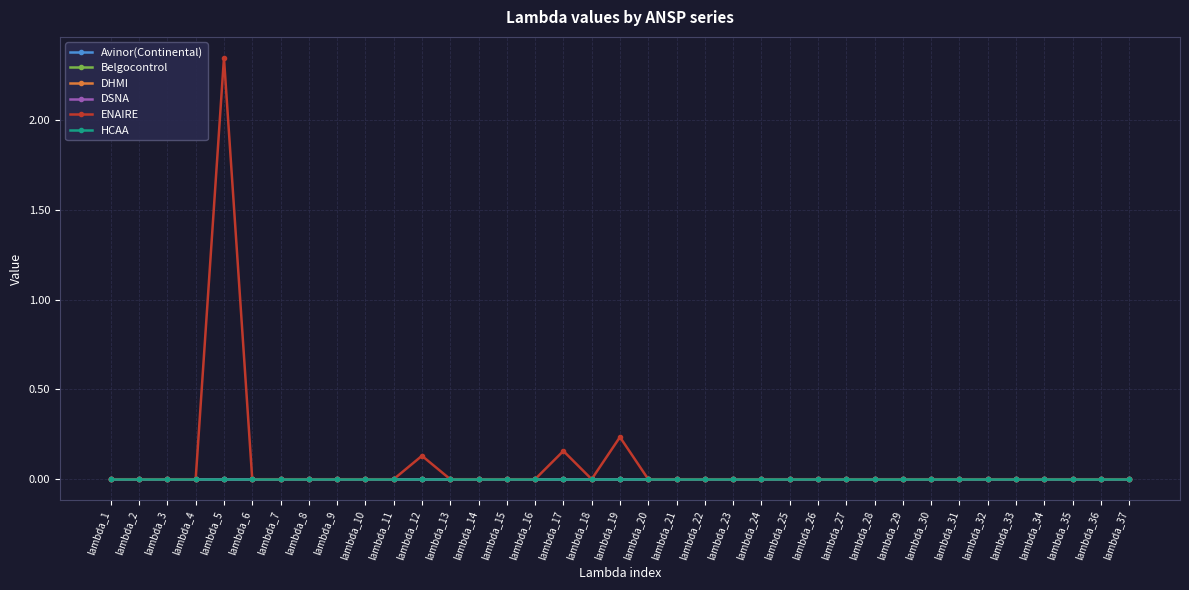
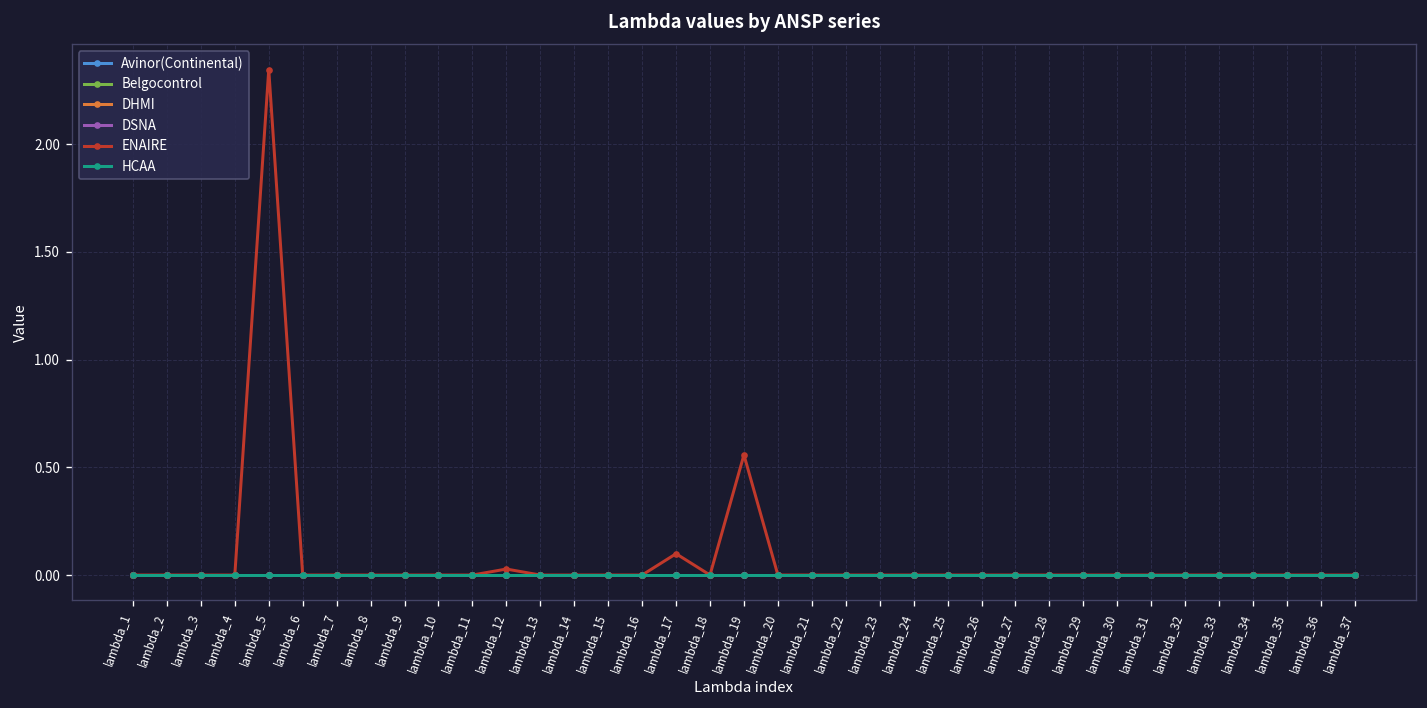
  {
    "HCAA": {
      "lambda_5": 0.00,
      "lambda_12": 0.00,
      "lambda_17": 0.00,
      "lambda_19": 0.00
    },
    "ENAIRE": {
      "lambda_5": 2.35,
-     "lambda_12": 0.13,
-     "lambda_17": 0.16,
-     "lambda_19": 0.23
+     "lambda_12": 0.03,
+     "lambda_17": 0.10,
+     "lambda_19": 0.56
    }
  }
